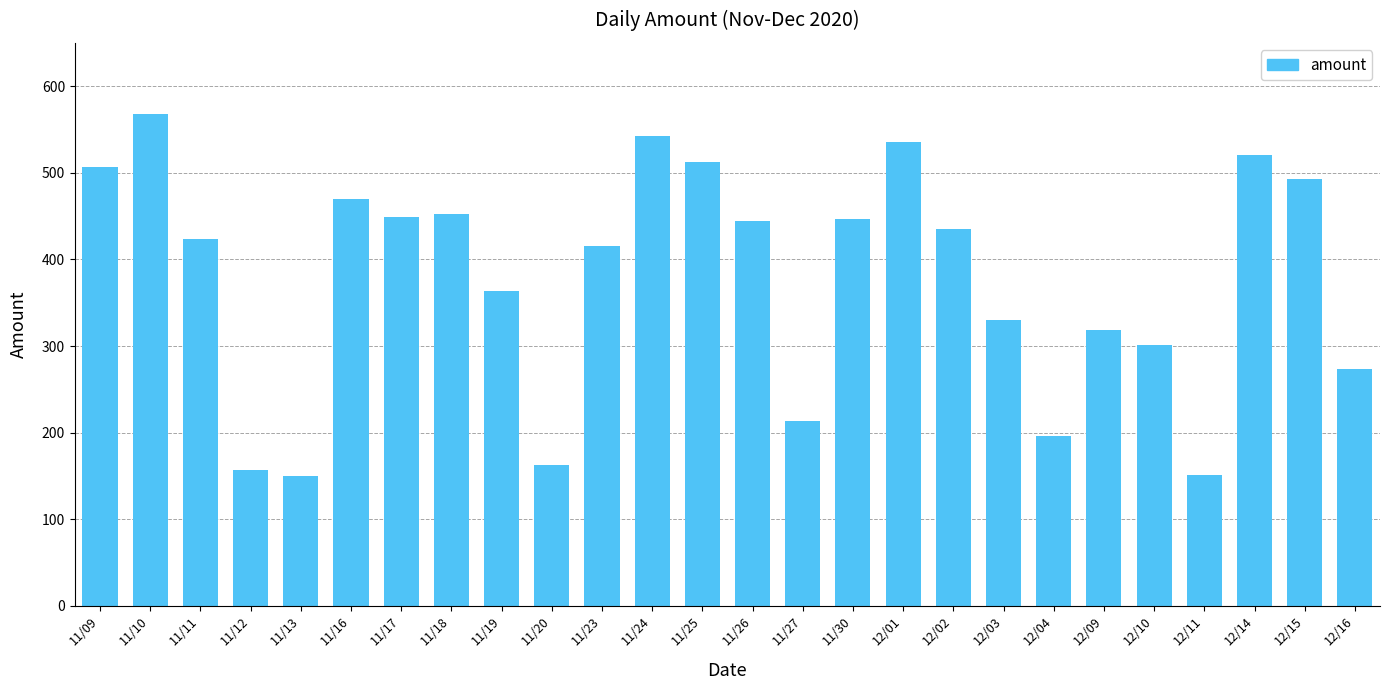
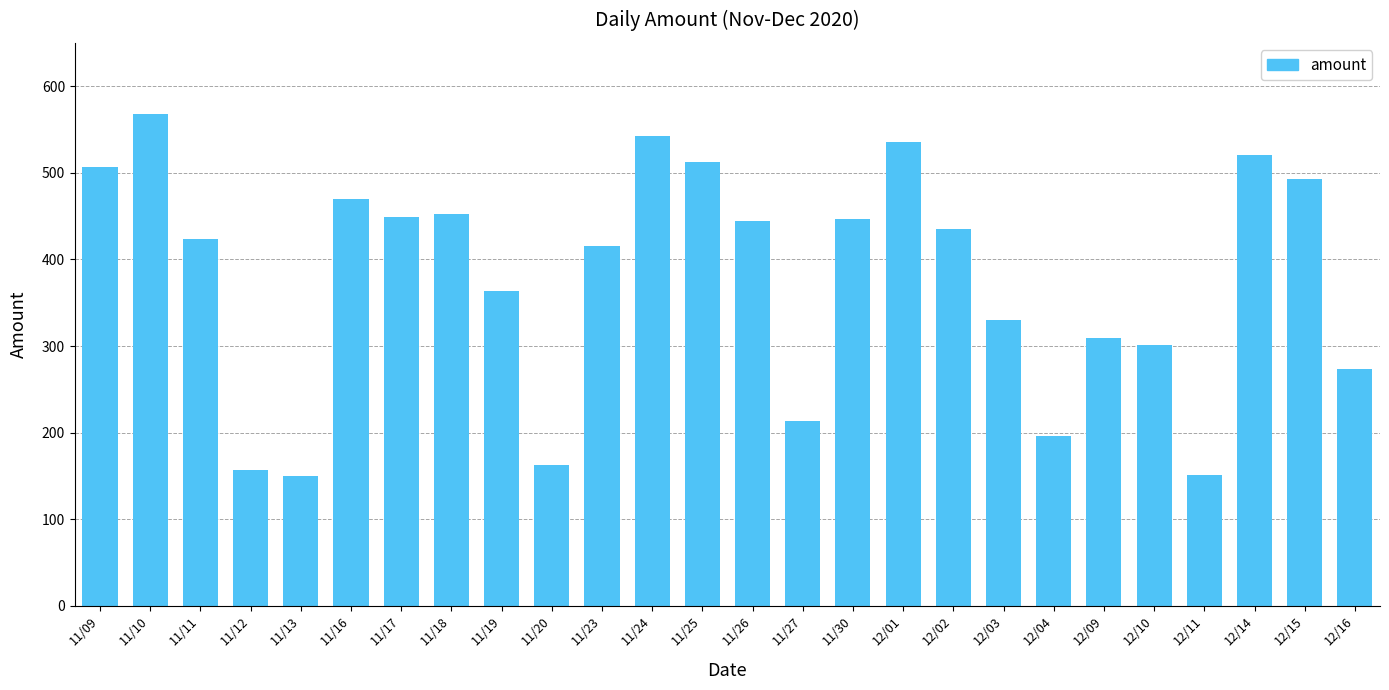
  {
    "11/09": 510,
    "11/10": 570,
    "11/11": 420,
    "11/12": 160,
    "11/13": 150,
    "11/16": 470,
    "11/17": 450,
    "11/18": 450,
    "11/19": 360,
    "11/20": 160,
    "11/23": 420,
    "11/24": 540,
    "11/25": 510,
    "11/26": 440,
    "11/27": 210,
    "11/30": 450,
    "12/01": 540,
    "12/02": 440,
    "12/03": 330,
    "12/04": 200,
-   "12/09": 320,
+   "12/09": 310,
    "12/10": 300,
    "12/11": 150,
    "12/14": 520,
    "12/15": 490,
    "12/16": 270
  }
